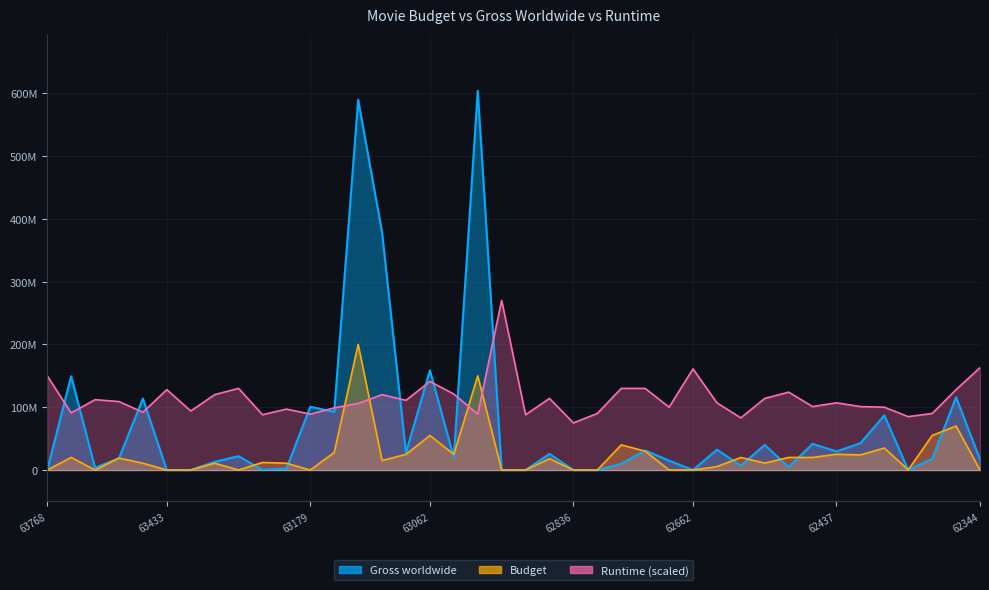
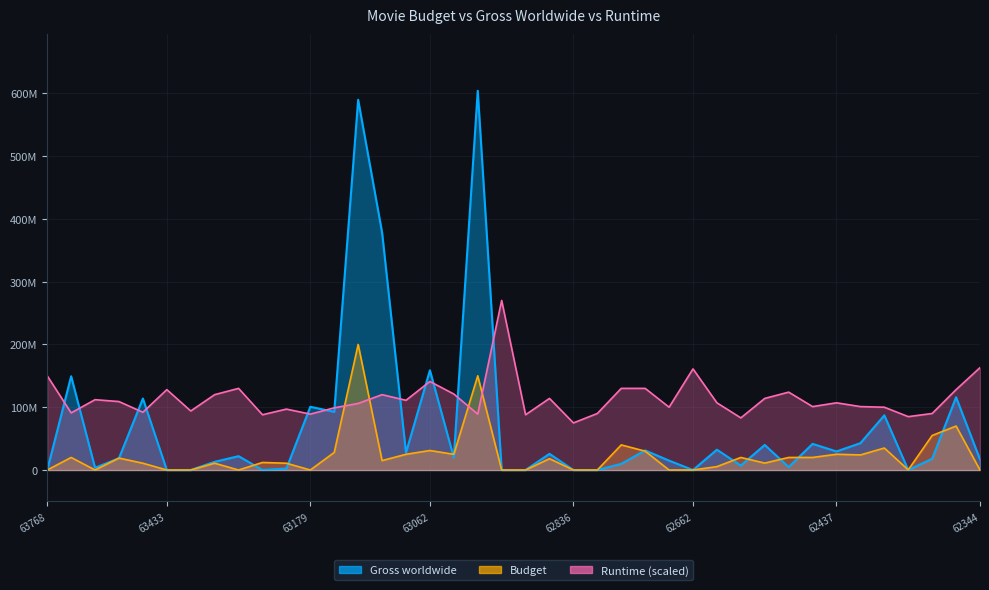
  {
    "Gross worldwide": {
      "63179": 100000000,
      "63062": 160000000,
      "62437": 30000000,
      "62344": 20000000
    },
    "Budget": {
      "63179": 0,
-     "63062": 60000000,
+     "63062": 30000000,
      "62437": 30000000,
      "62344": 0
    },
    "Runtime (scaled)": {
      "63768": 150000000,
      "63433": 130000000,
      "63179": 90000000,
      "63062": 140000000,
      "62836": 80000000,
      "62662": 160000000,
      "62437": 110000000,
      "62344": 160000000
    }
  }
